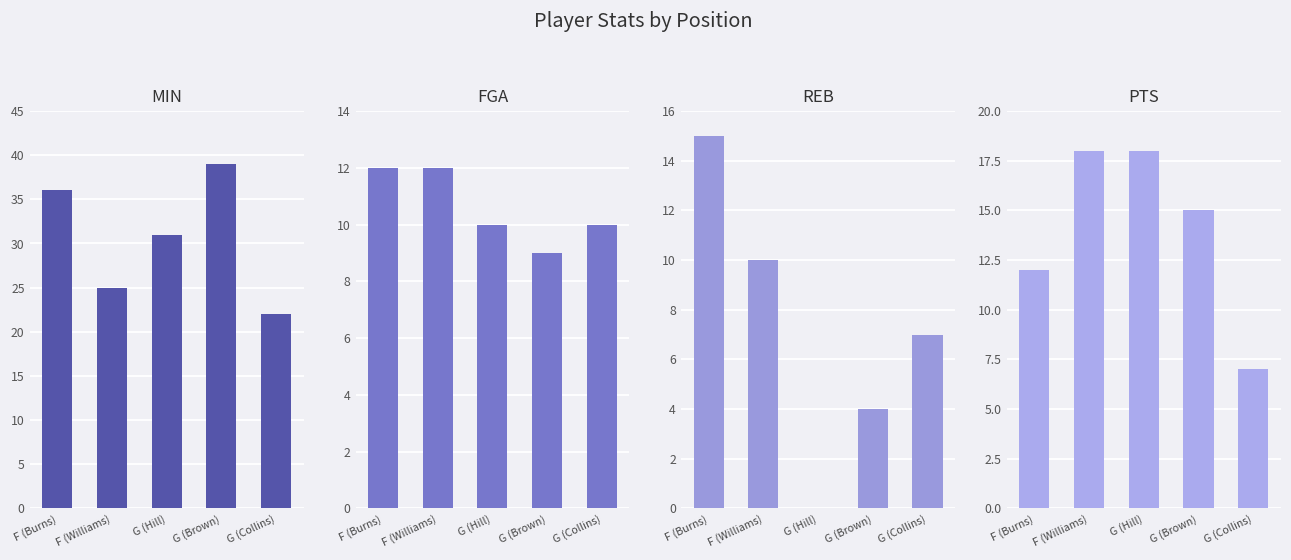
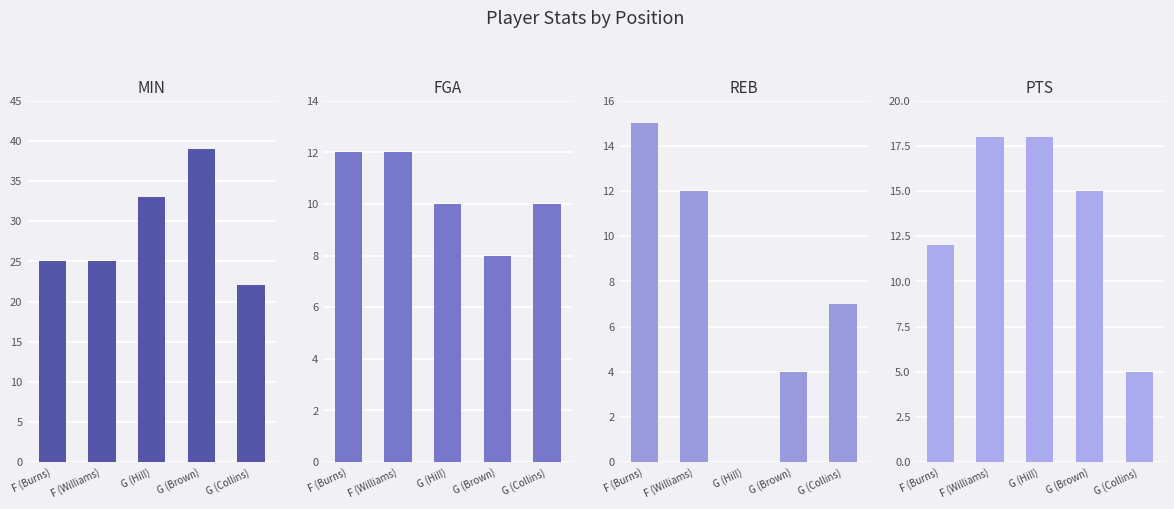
  {
    "MIN": {
-     "F (Burns)": 36,
+     "F (Burns)": 25,
      "F (Williams)": 25,
-     "G (Hill)": 31,
+     "G (Hill)": 33,
      "G (Brown)": 39,
      "G (Collins)": 22
    },
    "FGA": {
      "F (Burns)": 12,
      "F (Williams)": 12,
      "G (Hill)": 10,
-     "G (Brown)": 9,
+     "G (Brown)": 8,
      "G (Collins)": 10
    },
    "REB": {
      "F (Burns)": 15,
-     "F (Williams)": 10,
+     "F (Williams)": 12,
      "G (Hill)": 0,
      "G (Brown)": 4,
      "G (Collins)": 7
    },
    "PTS": {
      "F (Burns)": 12,
      "F (Williams)": 18,
      "G (Hill)": 18,
      "G (Brown)": 15,
-     "G (Collins)": 7
+     "G (Collins)": 5
    }
  }
